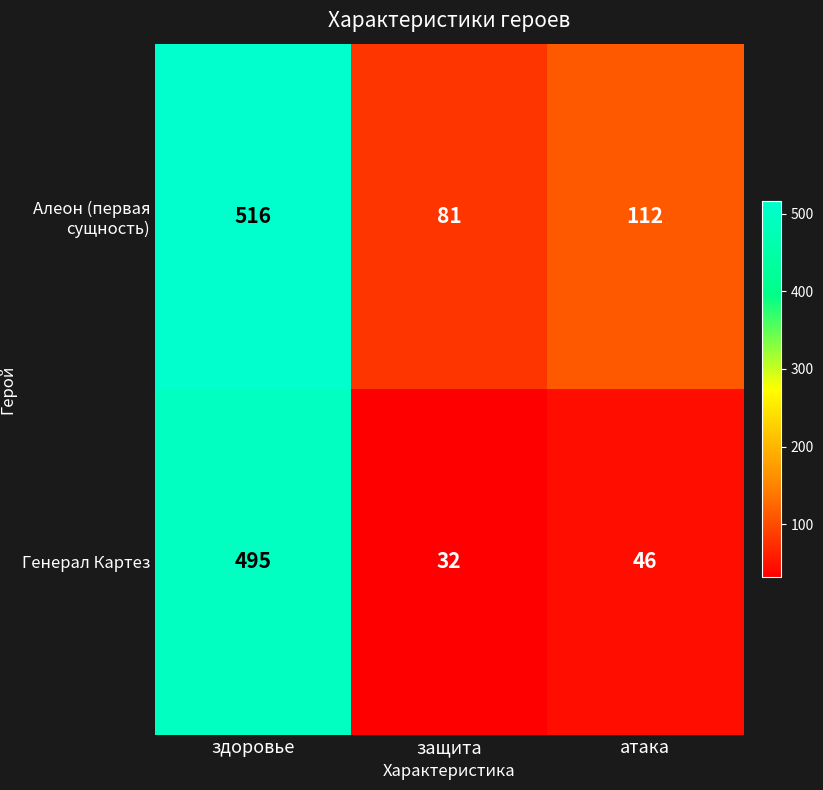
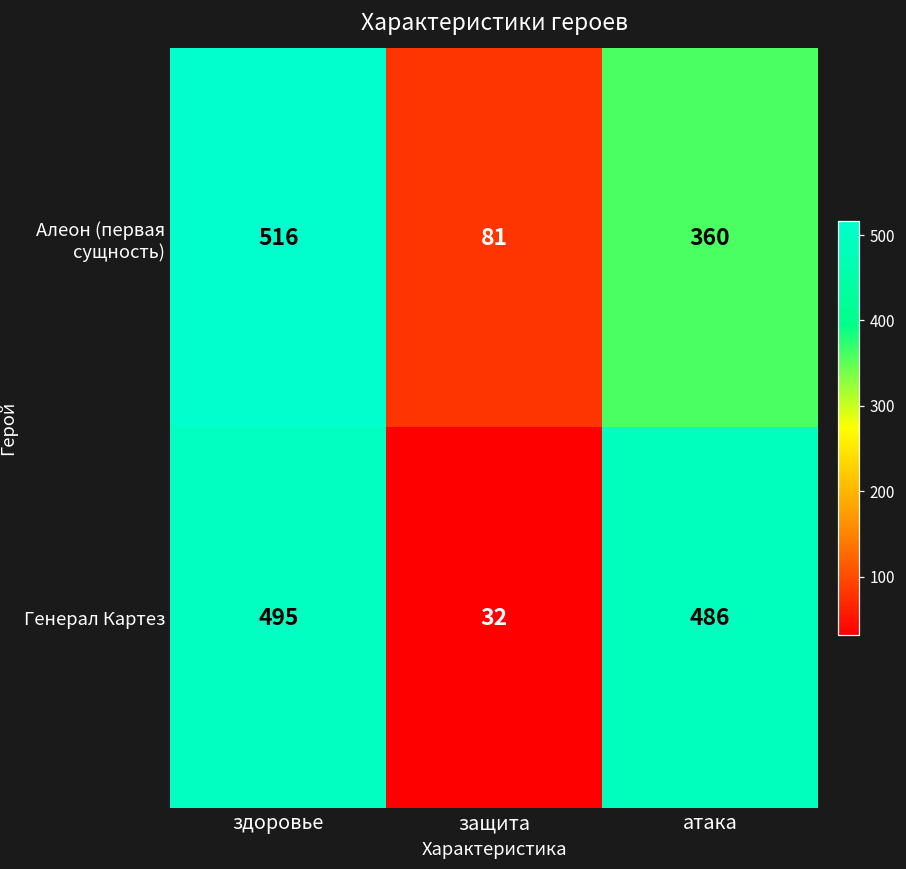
  {
    "Алеон (первая сущность)": {
      "здоровье": 516,
      "защита": 81,
-     "атака": 112
+     "атака": 360
    },
    "Генерал Картез": {
      "здоровье": 495,
      "защита": 32,
-     "атака": 46
+     "атака": 486
    }
  }
